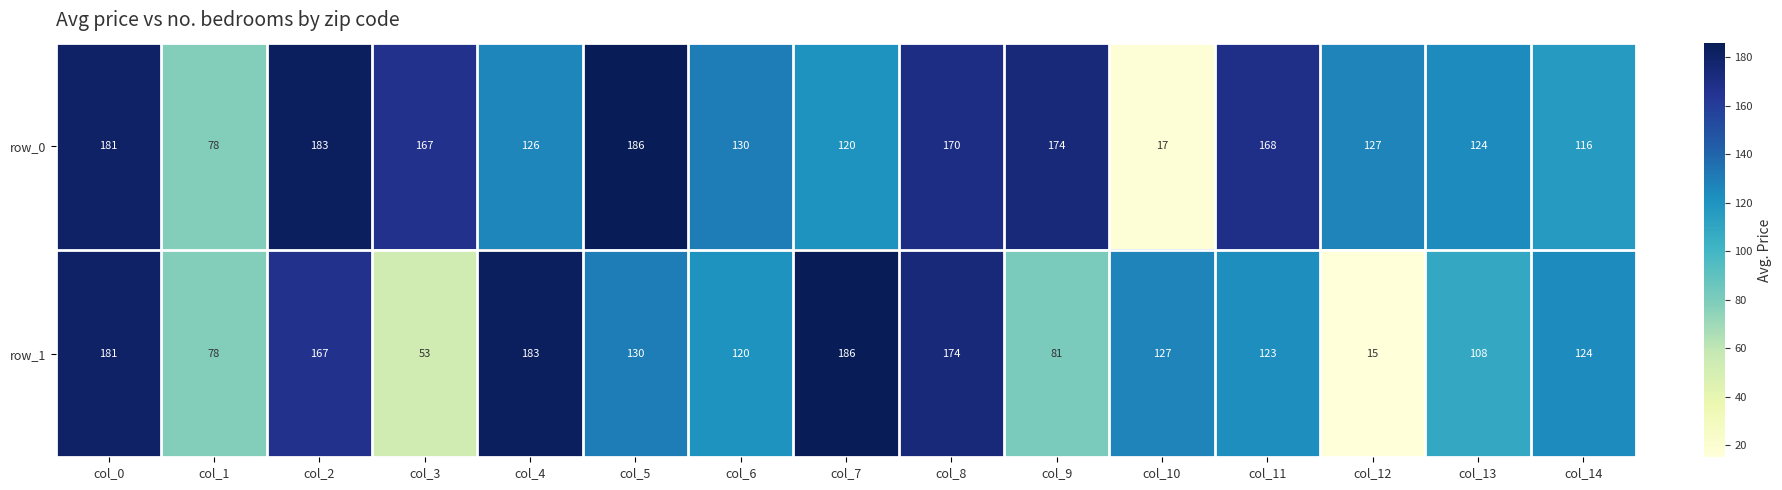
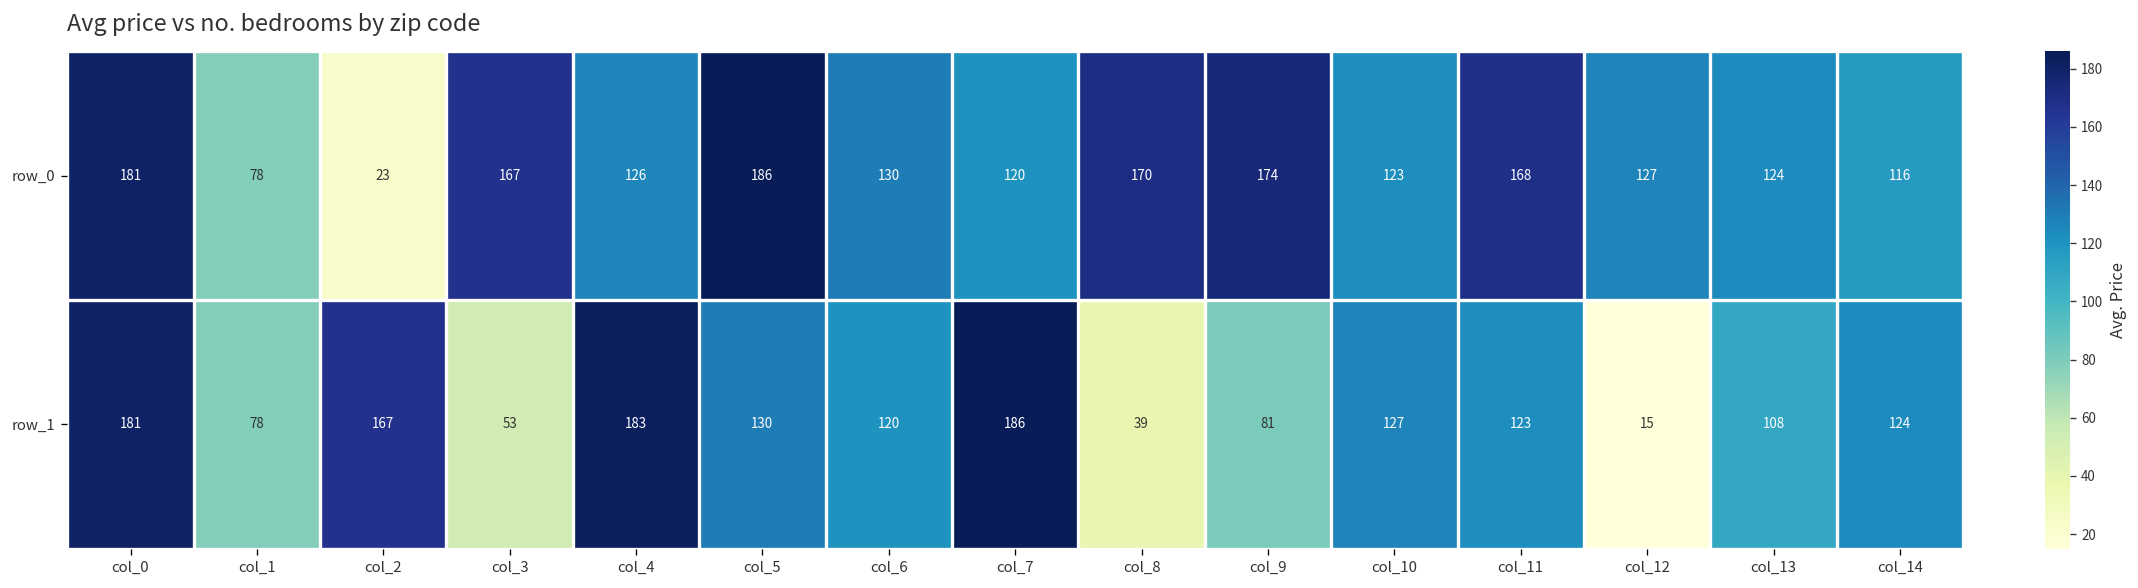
  {
    "row_0": {
      "col_0": 181,
      "col_1": 78,
-     "col_2": 183,
+     "col_2": 23,
      "col_3": 167,
      "col_4": 126,
      "col_5": 186,
      "col_6": 130,
      "col_7": 120,
      "col_8": 170,
      "col_9": 174,
-     "col_10": 17,
+     "col_10": 123,
      "col_11": 168,
      "col_12": 127,
      "col_13": 124,
      "col_14": 116
    },
    "row_1": {
      "col_0": 181,
      "col_1": 78,
      "col_2": 167,
      "col_3": 53,
      "col_4": 183,
      "col_5": 130,
      "col_6": 120,
      "col_7": 186,
-     "col_8": 174,
+     "col_8": 39,
      "col_9": 81,
      "col_10": 127,
      "col_11": 123,
      "col_12": 15,
      "col_13": 108,
      "col_14": 124
    }
  }
